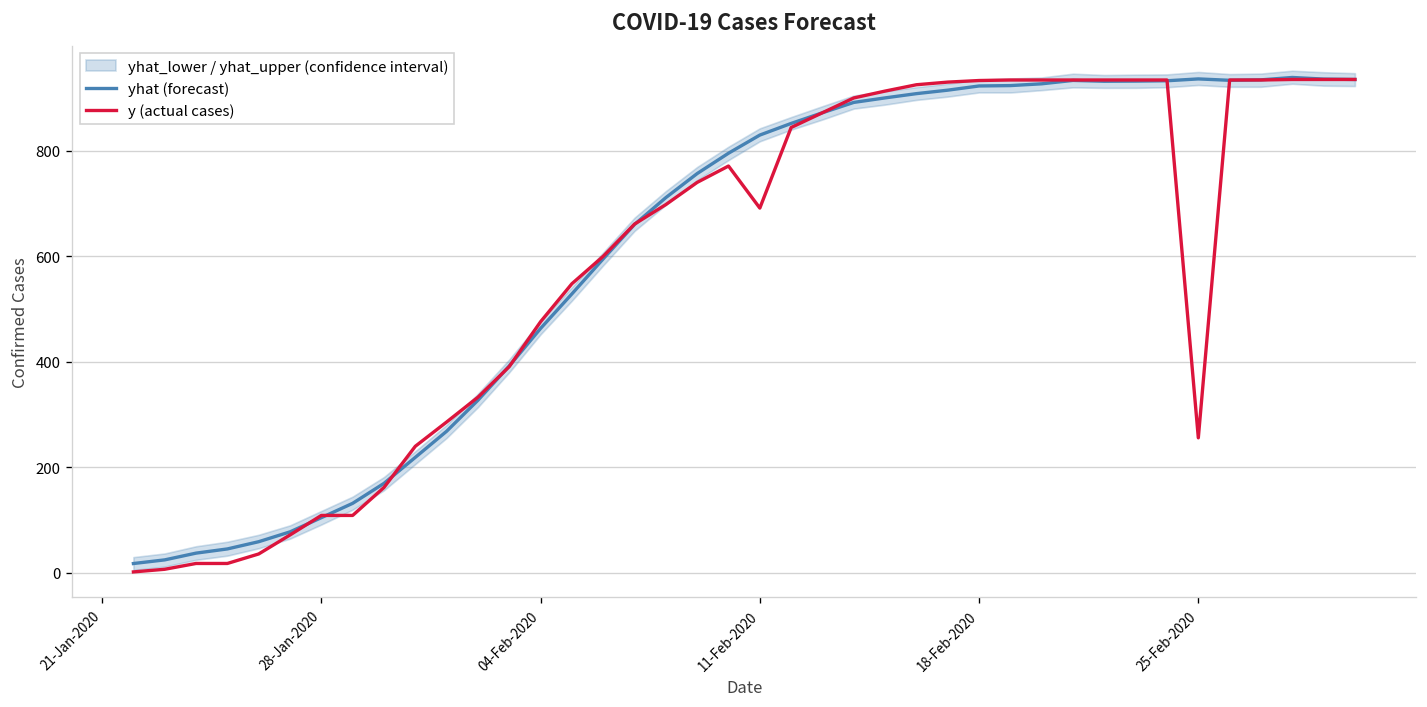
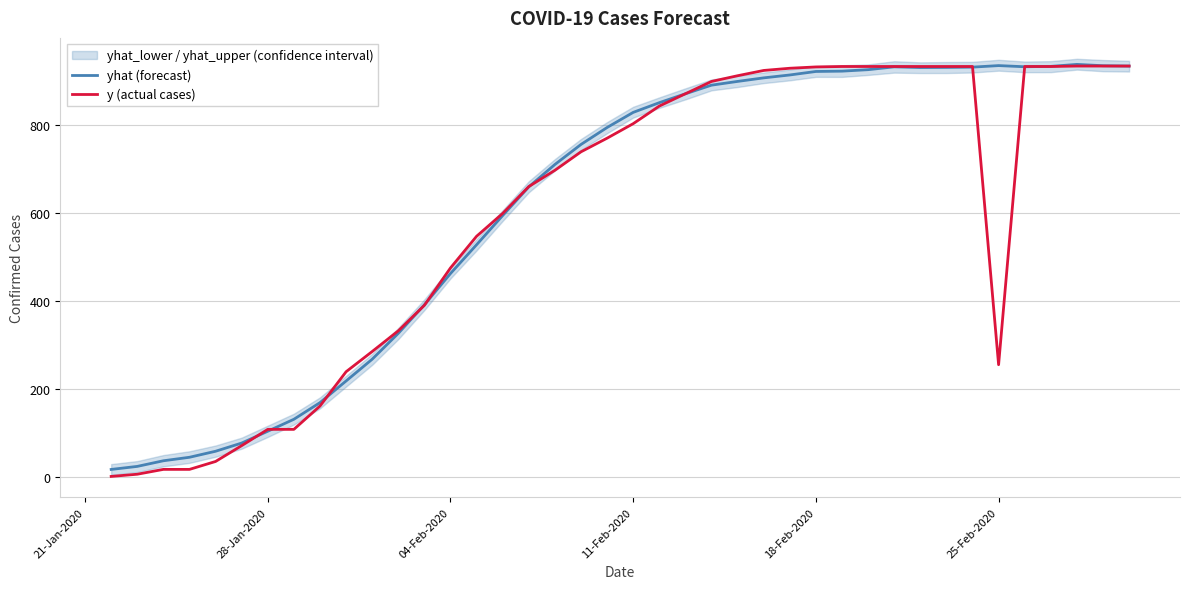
  {
    "y (actual cases)": {
-     "11-Feb-2020": 690,
+     "11-Feb-2020": 800,
      "25-Feb-2020": 260
    }
  }
